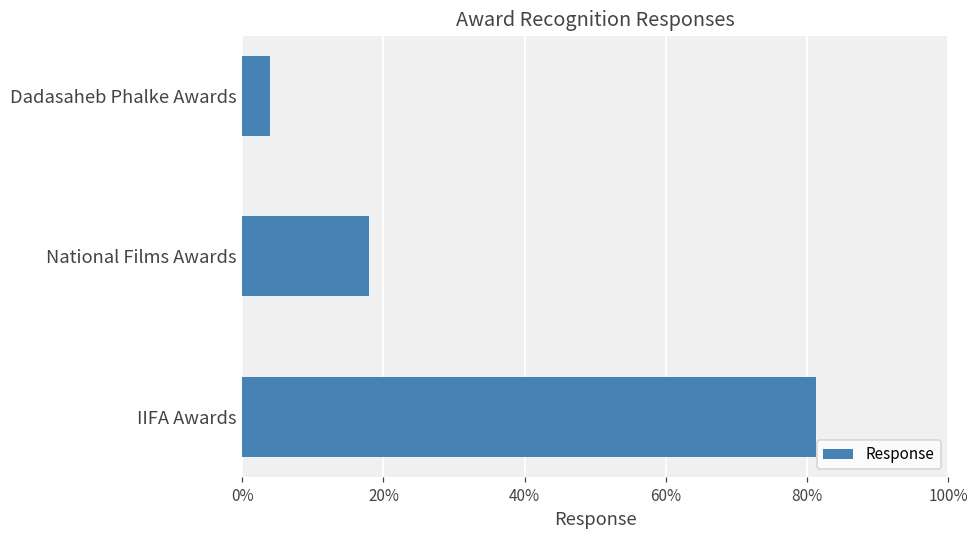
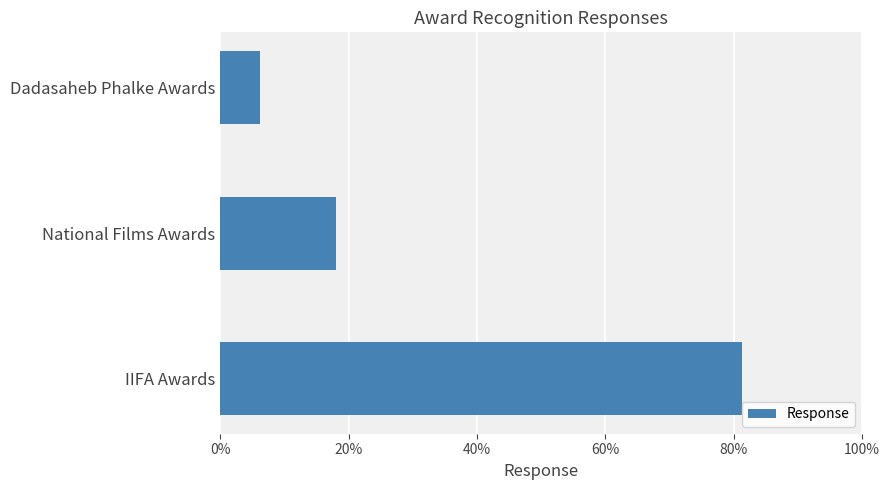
  {
-   "Dadasaheb Phalke Awards": "4%",
+   "Dadasaheb Phalke Awards": "6%",
    "National Films Awards": "18%",
    "IIFA Awards": "81%"
  }
